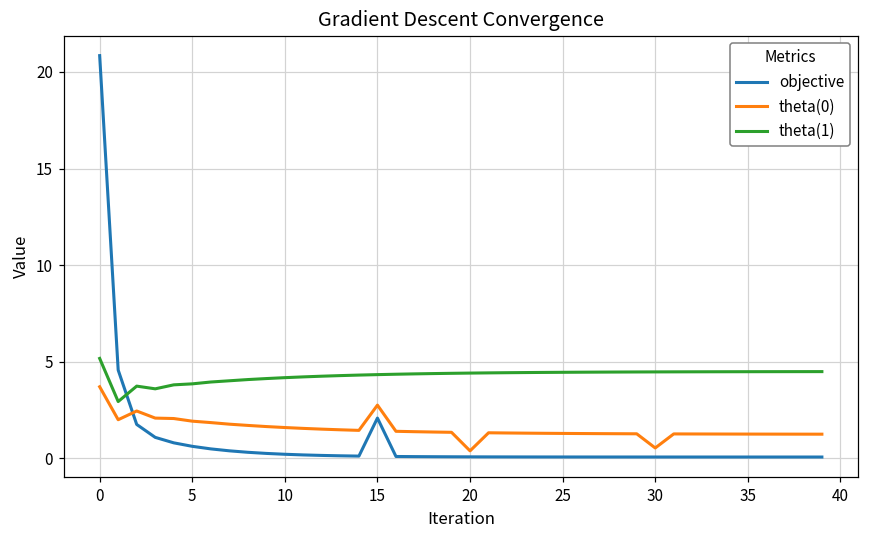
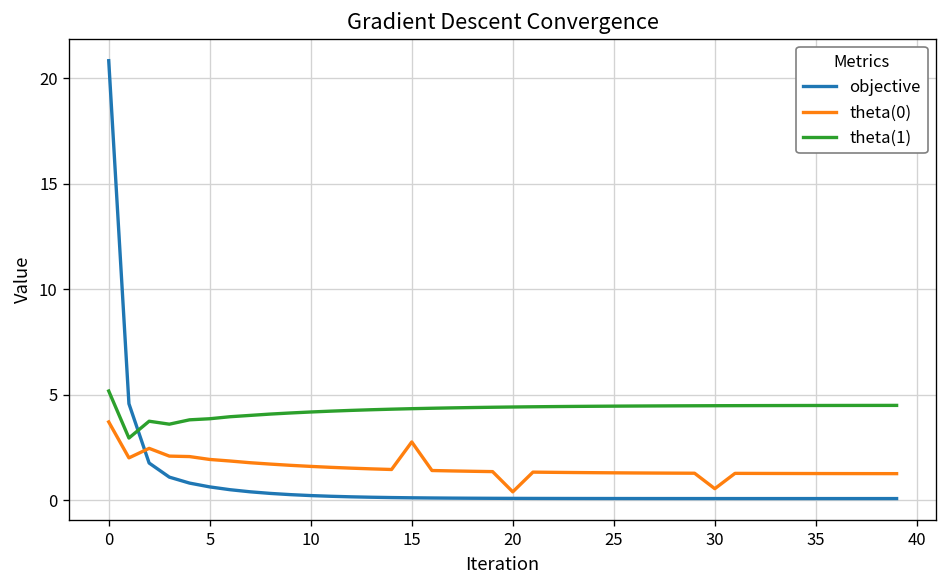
  {
    "objective": {
      "0": 20.8,
      "5": 0.6,
      "10": 0.2,
-     "15": 2.1,
+     "15": 0.1,
      "20": 0.1,
      "25": 0.1,
      "30": 0.1,
      "35": 0.1
    },
    "theta(0)": {
      "0": 3.7,
      "5": 1.9,
      "10": 1.6,
      "15": 2.8,
      "20": 0.4,
      "25": 1.3,
      "30": 0.5,
      "35": 1.3
    },
    "theta(1)": {
      "0": 5.2,
      "5": 3.9,
      "10": 4.2,
      "15": 4.3,
      "20": 4.4,
      "25": 4.5,
      "30": 4.5,
      "35": 4.5
    }
  }
